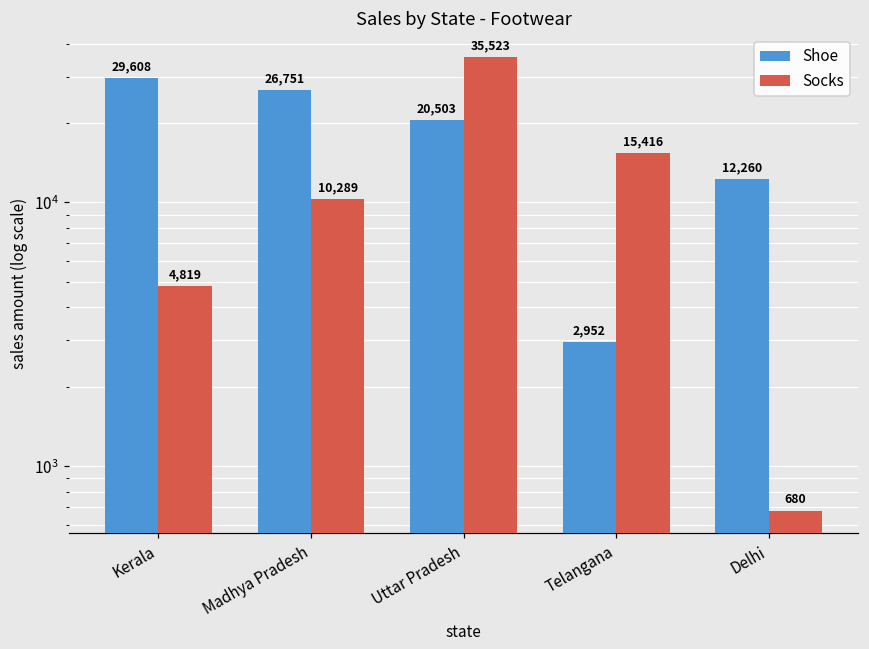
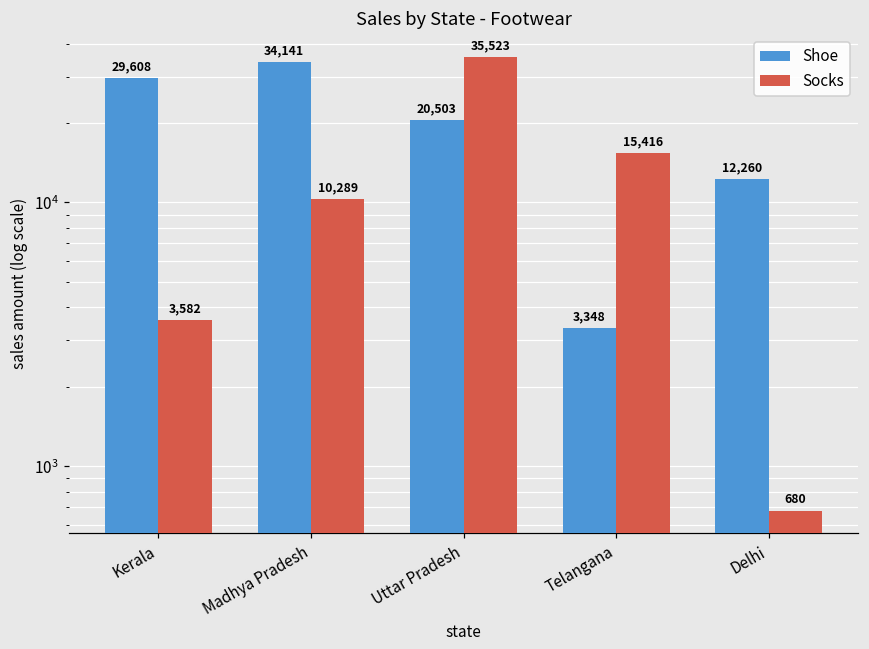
  {
    "Shoe": {
      "Kerala": "29,608",
-     "Madhya Pradesh": "26,751",
+     "Madhya Pradesh": "34,141",
      "Uttar Pradesh": "20,503",
-     "Telangana": "2,952",
+     "Telangana": "3,348",
      "Delhi": "12,260"
    },
    "Socks": {
-     "Kerala": "4,819",
+     "Kerala": "3,582",
      "Madhya Pradesh": "10,289",
      "Uttar Pradesh": "35,523",
      "Telangana": "15,416",
      "Delhi": "680"
    }
  }
